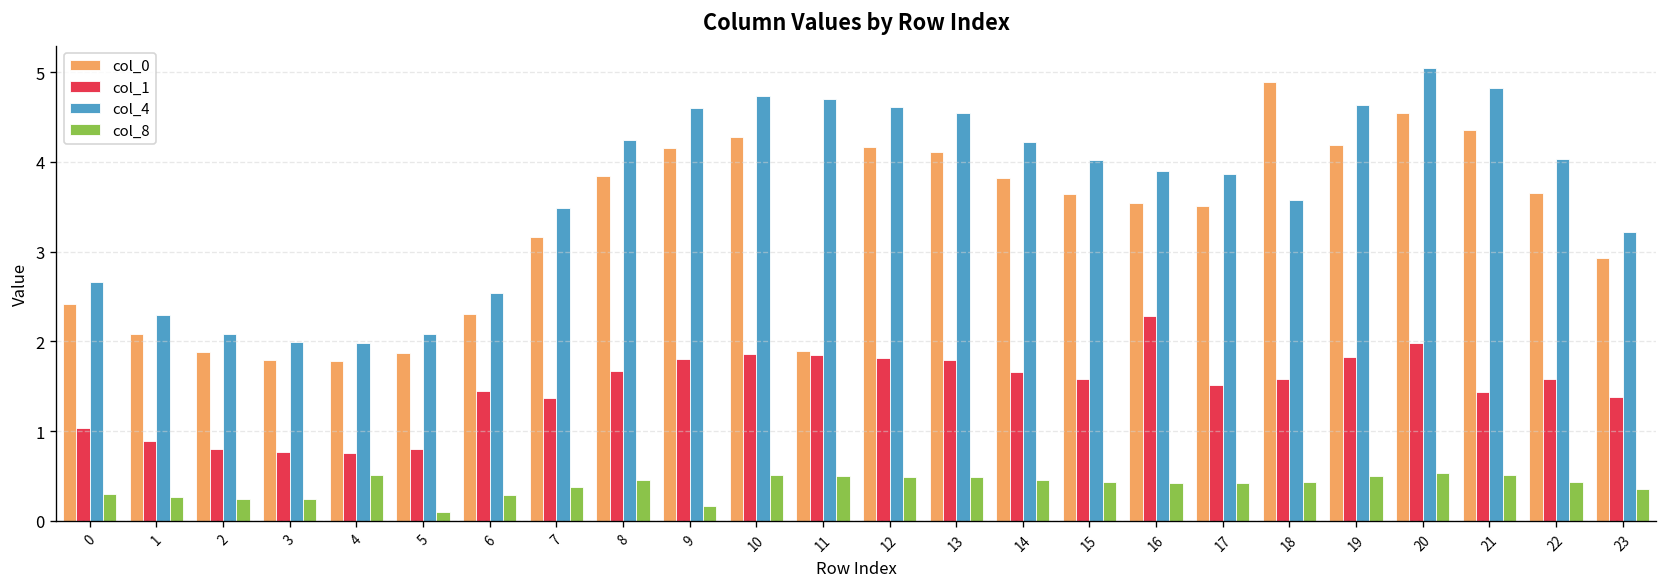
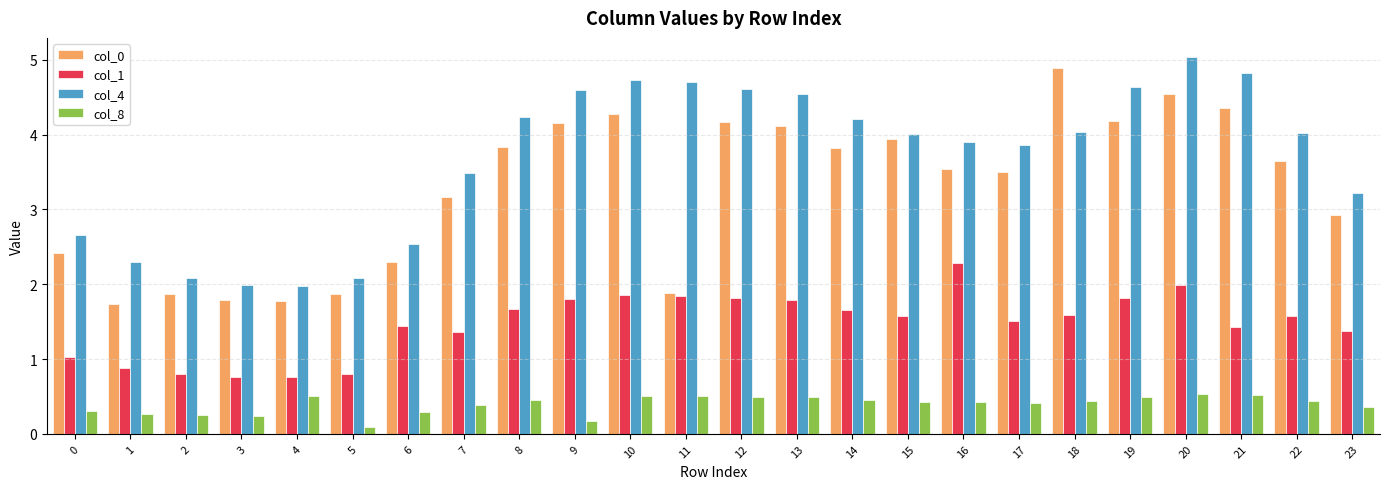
  {
    "col_0": {
      "0": 2.4,
-     "1": 2.1,
+     "1": 1.7,
      "2": 1.9,
      "3": 1.8,
      "4": 1.8,
      "5": 1.9,
      "6": 2.3,
      "7": 3.2,
      "8": 3.8,
      "9": 4.2,
      "10": 4.3,
      "11": 1.9,
      "12": 4.2,
      "13": 4.1,
      "14": 3.8,
-     "15": 3.6,
+     "15": 3.9,
      "16": 3.5,
      "17": 3.5,
      "18": 4.9,
      "19": 4.2,
      "20": 4.5,
      "21": 4.4,
      "22": 3.7,
      "23": 2.9
    },
    "col_1": {
      "0": 1.0,
      "1": 0.9,
      "2": 0.8,
      "3": 0.8,
      "4": 0.8,
      "5": 0.8,
      "6": 1.4,
      "7": 1.4,
      "8": 1.7,
      "9": 1.8,
      "10": 1.9,
      "11": 1.8,
      "12": 1.8,
      "13": 1.8,
      "14": 1.7,
      "15": 1.6,
      "16": 2.3,
      "17": 1.5,
      "18": 1.6,
      "19": 1.8,
      "20": 2.0,
      "21": 1.4,
      "22": 1.6,
      "23": 1.4
    },
    "col_4": {
      "0": 2.7,
      "1": 2.3,
      "2": 2.1,
      "3": 2.0,
      "4": 2.0,
      "5": 2.1,
      "6": 2.5,
      "7": 3.5,
      "8": 4.2,
      "9": 4.6,
      "10": 4.7,
      "11": 4.7,
      "12": 4.6,
      "13": 4.5,
      "14": 4.2,
      "15": 4.0,
      "16": 3.9,
      "17": 3.9,
-     "18": 3.6,
+     "18": 4.0,
      "19": 4.6,
      "20": 5.0,
      "21": 4.8,
      "22": 4.0,
      "23": 3.2
    },
    "col_8": {
      "0": 0.3,
      "1": 0.3,
      "2": 0.2,
      "3": 0.2,
      "4": 0.5,
      "5": 0.1,
      "6": 0.3,
      "7": 0.4,
      "8": 0.5,
      "9": 0.2,
      "10": 0.5,
      "11": 0.5,
      "12": 0.5,
      "13": 0.5,
      "14": 0.5,
      "15": 0.4,
      "16": 0.4,
      "17": 0.4,
      "18": 0.4,
      "19": 0.5,
      "20": 0.5,
      "21": 0.5,
      "22": 0.4,
      "23": 0.4
    }
  }
